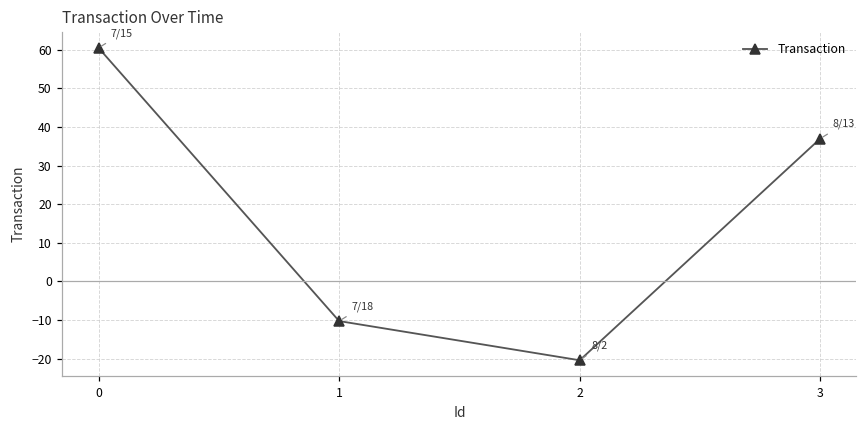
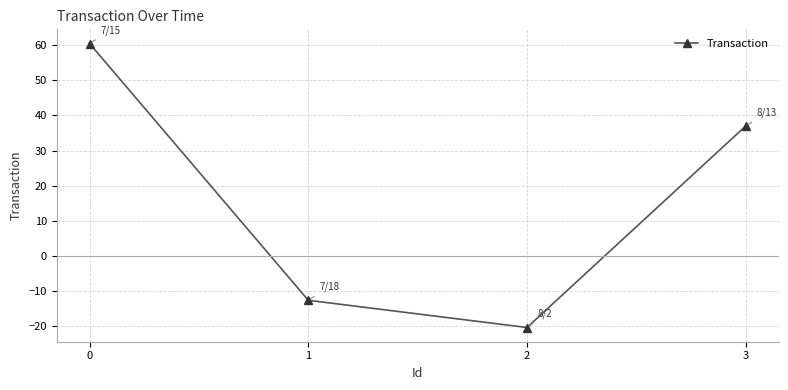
  {
-   "1": -10
+   "1": -13
  }
